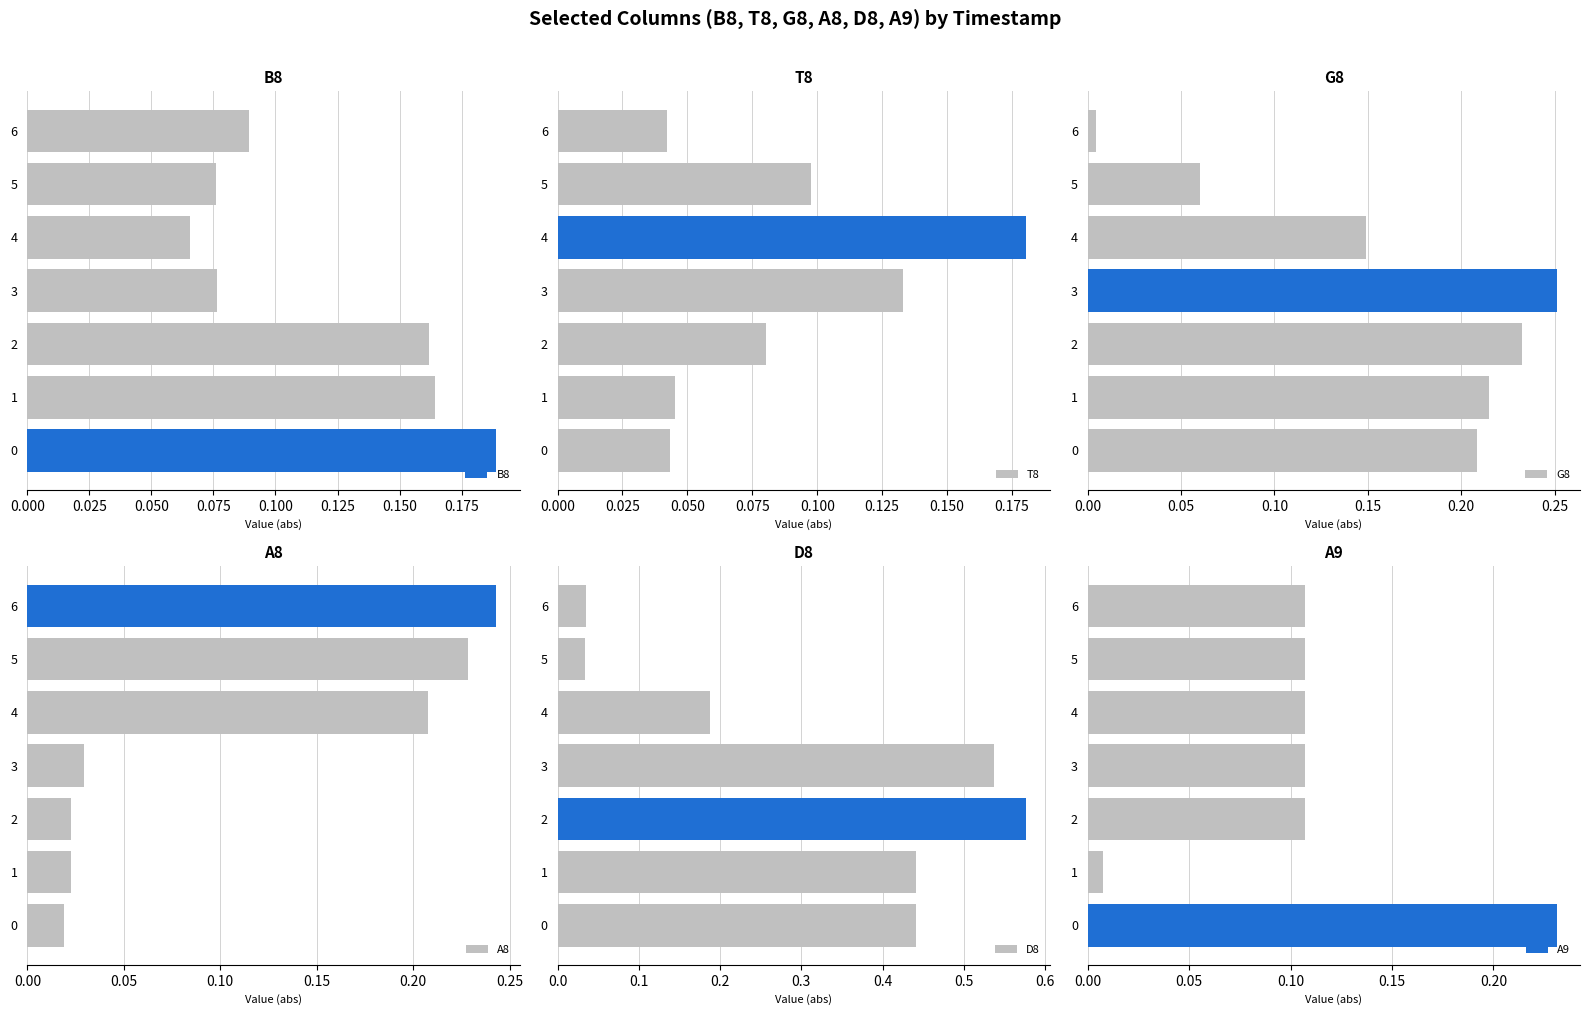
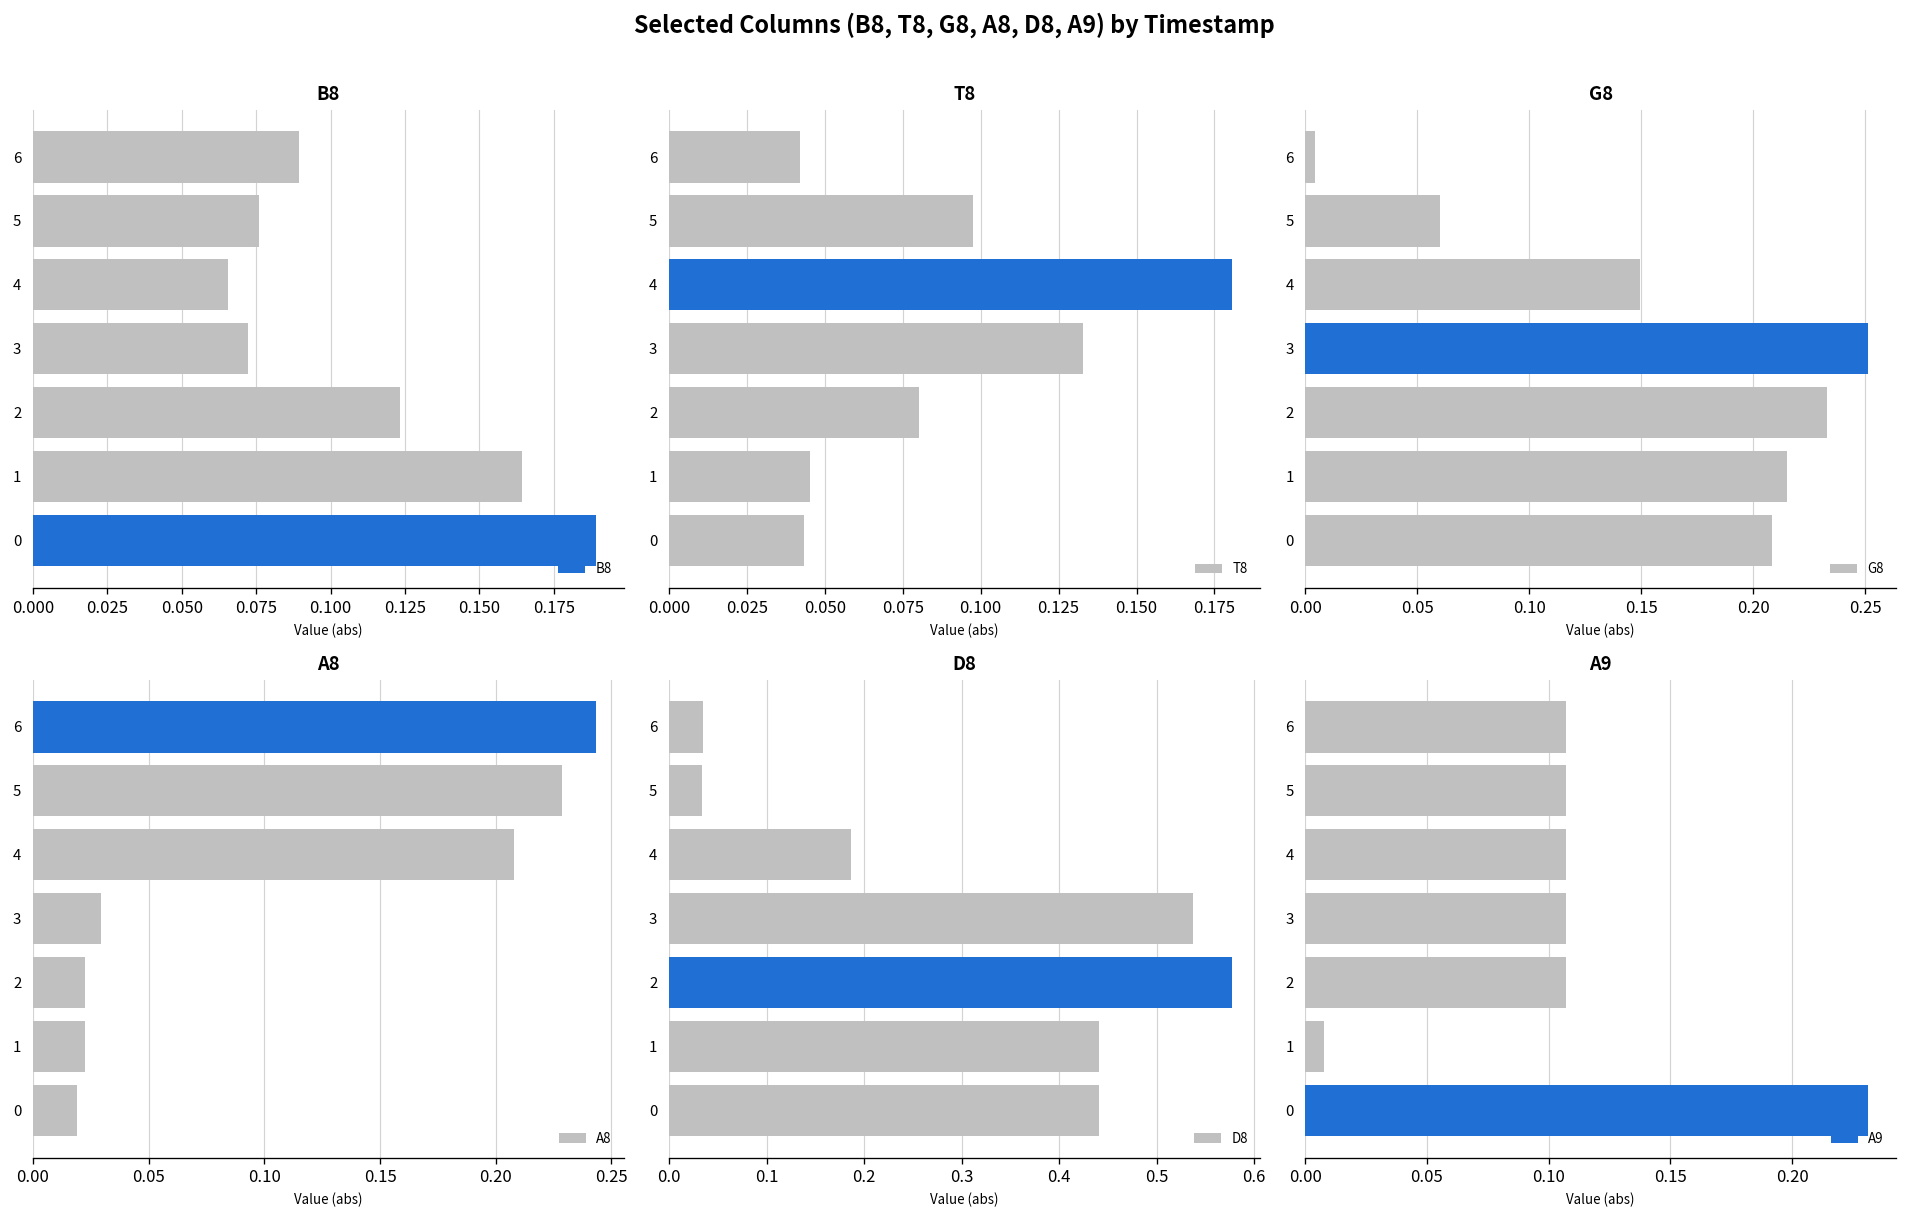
  {
    "B8": {
      "6": 0.089,
      "5": 0.076,
      "4": 0.065,
-     "3": 0.077,
-     "2": 0.162,
+     "3": 0.072,
+     "2": 0.123,
      "1": 0.164,
      "0": 0.189
    },
    "T8": {
      "6": 0.042,
      "5": 0.098,
      "4": 0.181,
      "3": 0.133,
      "2": 0.080,
      "1": 0.045,
      "0": 0.043
    },
    "G8": {
      "6": 0.004,
      "5": 0.060,
      "4": 0.149,
      "3": 0.251,
      "2": 0.233,
      "1": 0.215,
      "0": 0.208
    },
    "A8": {
      "6": 0.243,
      "5": 0.229,
      "4": 0.208,
      "3": 0.029,
      "2": 0.022,
      "1": 0.022,
      "0": 0.019
    },
    "D8": {
      "6": 0.03,
      "5": 0.03,
      "4": 0.19,
      "3": 0.54,
      "2": 0.58,
      "1": 0.44,
      "0": 0.44
    },
    "A9": {
      "6": 0.107,
      "5": 0.107,
      "4": 0.107,
      "3": 0.107,
      "2": 0.107,
      "1": 0.008,
      "0": 0.231
    }
  }
